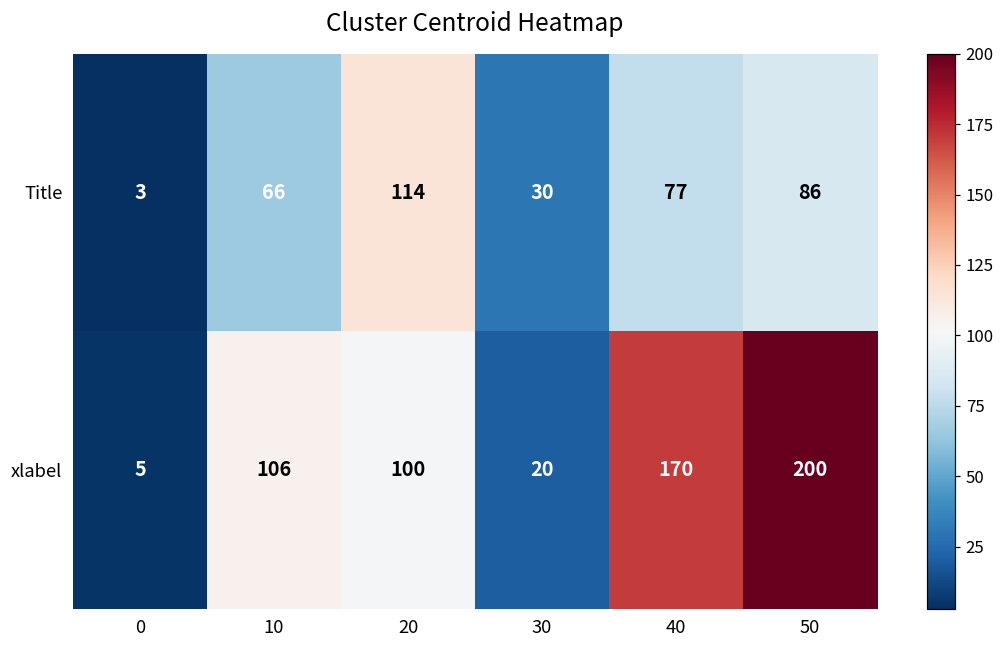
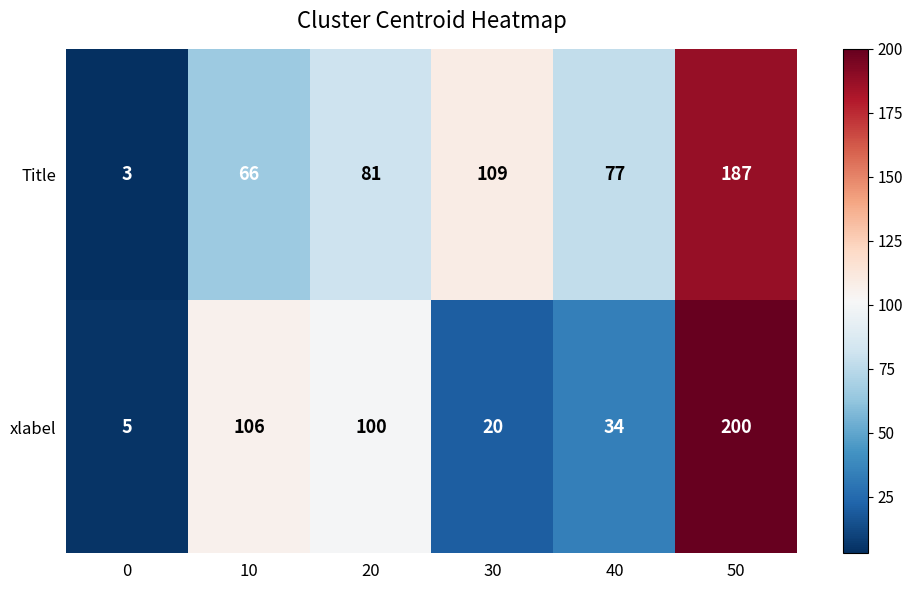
  {
    "Title": {
      "0": 3,
      "10": 66,
-     "20": 114,
-     "30": 30,
+     "20": 81,
+     "30": 109,
      "40": 77,
-     "50": 86
+     "50": 187
    },
    "xlabel": {
      "0": 5,
      "10": 106,
      "20": 100,
      "30": 20,
-     "40": 170,
+     "40": 34,
      "50": 200
    }
  }
